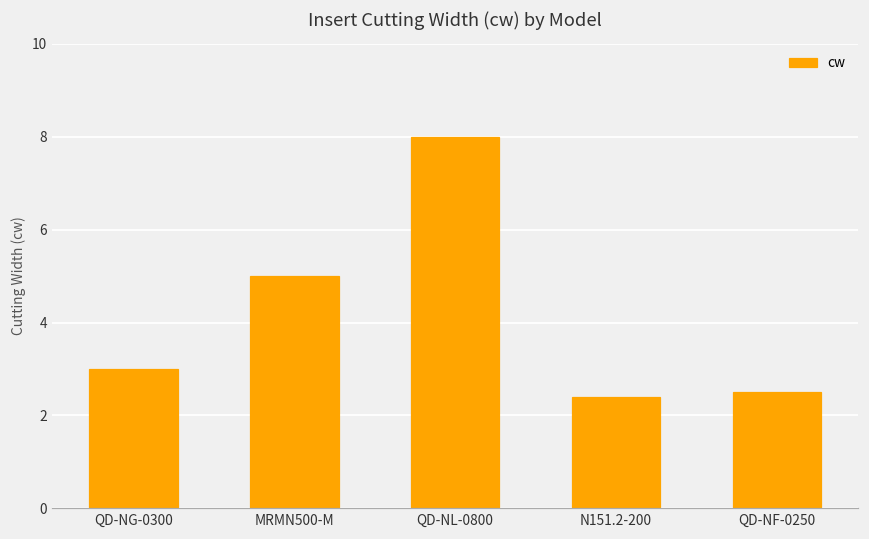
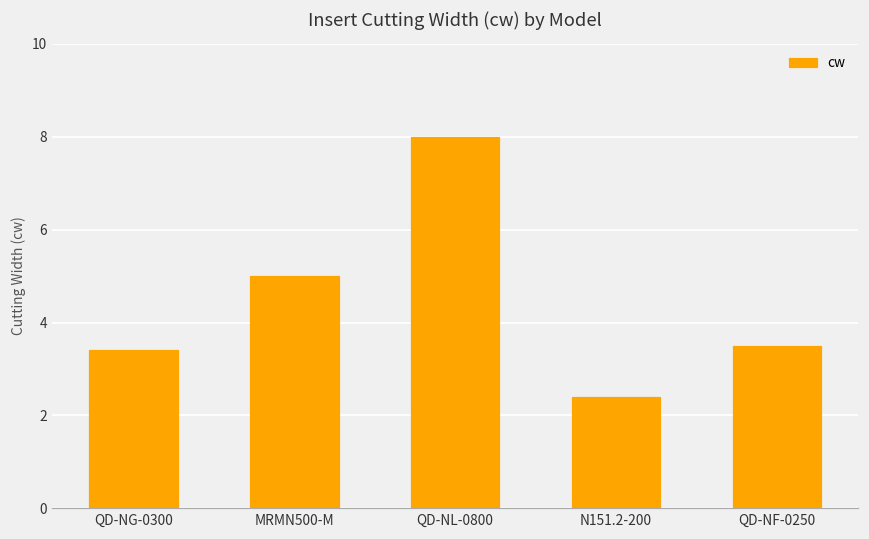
  {
-   "QD-NG-0300": 3.0,
+   "QD-NG-0300": 3.4,
    "MRMN500-M": 5.0,
    "QD-NL-0800": 8.0,
    "N151.2-200": 2.4,
-   "QD-NF-0250": 2.5
+   "QD-NF-0250": 3.5
  }
